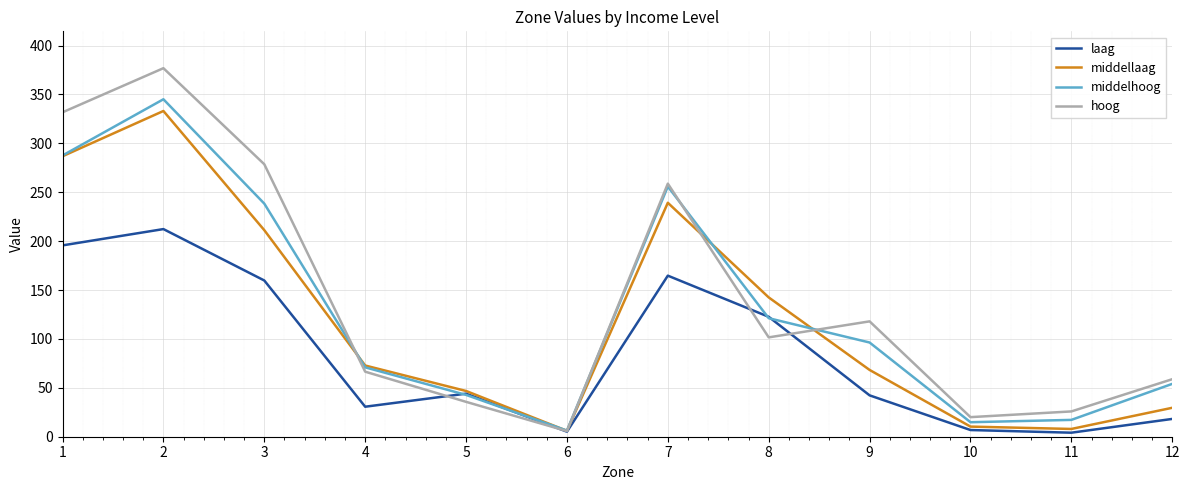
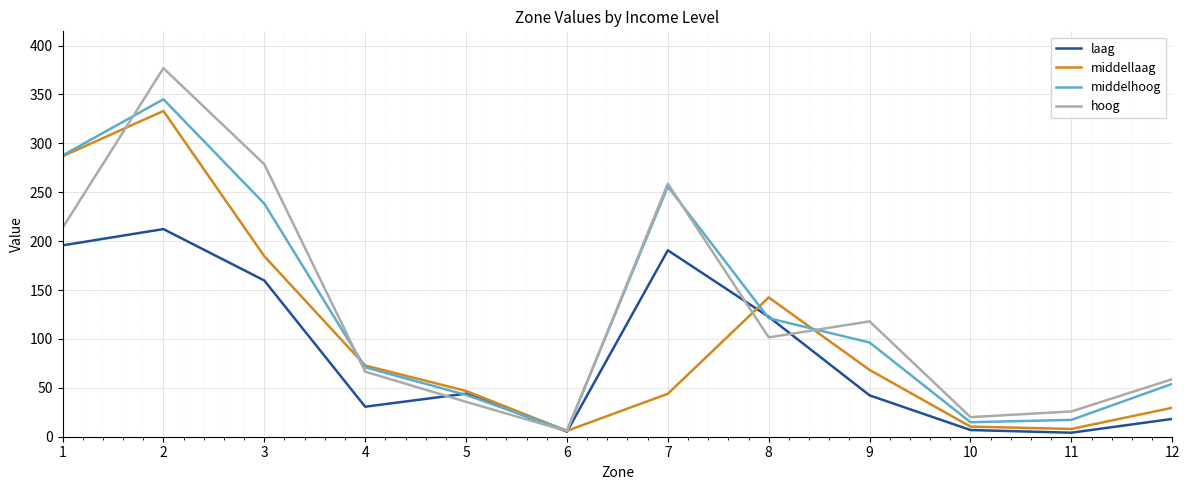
  {
    "laag": {
      "1": 200,
      "2": 210,
      "3": 160,
      "4": 30,
-     "7": 160,
+     "7": 190,
      "9": 40,
      "10": 10,
      "11": 0,
      "12": 20
    },
    "middellaag": {
      "2": 330,
-     "3": 210,
+     "3": 180,
      "5": 50,
-     "7": 240,
+     "7": 40,
      "8": 140,
      "9": 70,
      "10": 10,
      "11": 10,
      "12": 30
    },
    "middelhoog": {
      "2": 350,
      "3": 240,
      "7": 260,
      "9": 100,
      "10": 10,
      "11": 20,
      "12": 50
    },
    "hoog": {
-     "1": 330,
+     "1": 210,
      "2": 380,
      "3": 280,
      "4": 70,
      "5": 40,
      "7": 260,
      "8": 100,
      "9": 120,
      "10": 20,
      "11": 30,
      "12": 60
    }
  }
